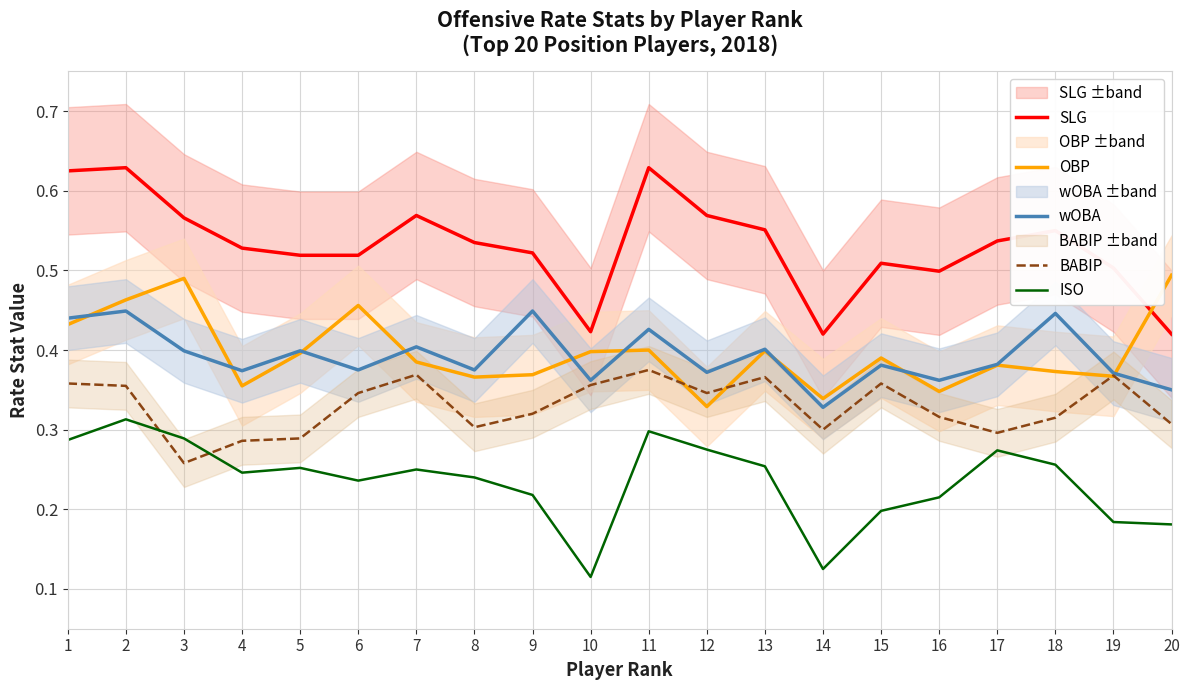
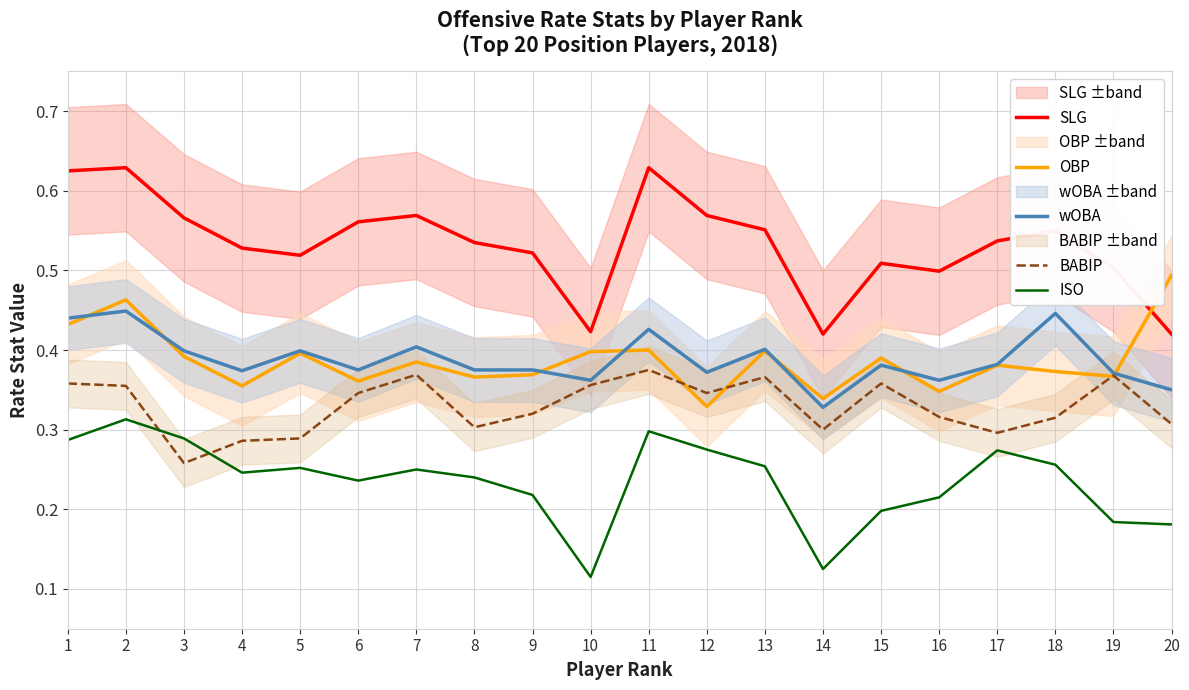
  {
    "SLG": {
      "1": 0.63,
      "2": 0.63,
      "3": 0.57,
      "4": 0.53,
      "5": 0.52,
-     "6": 0.52,
+     "6": 0.56,
      "7": 0.57,
      "8": 0.54,
      "9": 0.52,
      "10": 0.42,
      "11": 0.63,
      "12": 0.57,
      "13": 0.55,
      "14": 0.42,
      "15": 0.51,
      "16": 0.50,
      "17": 0.54,
      "20": 0.42
    },
    "OBP": {
      "1": 0.43,
      "2": 0.46,
-     "3": 0.49,
+     "3": 0.39,
      "4": 0.36,
-     "6": 0.46,
+     "6": 0.36,
      "7": 0.39,
      "8": 0.37,
      "9": 0.37,
      "10": 0.40,
      "11": 0.40,
      "12": 0.33,
      "14": 0.34,
      "18": 0.37,
      "20": 0.49
    },
    "wOBA": {
      "1": 0.44,
      "2": 0.45,
      "3": 0.40,
      "4": 0.37,
      "7": 0.40,
      "8": 0.38,
-     "9": 0.45,
+     "9": 0.38,
      "10": 0.36,
      "11": 0.43,
      "12": 0.37,
      "15": 0.38,
      "16": 0.36,
      "18": 0.45,
      "20": 0.35
    },
    "BABIP": {
      "1": 0.36,
      "2": 0.36,
      "3": 0.26,
      "4": 0.29,
      "5": 0.29,
      "6": 0.35,
      "7": 0.37,
      "8": 0.30,
      "9": 0.32,
      "10": 0.36,
      "11": 0.38,
      "12": 0.35,
      "13": 0.37,
      "14": 0.30,
      "15": 0.36,
      "16": 0.32,
      "17": 0.30,
      "18": 0.32,
      "20": 0.31
    },
    "ISO": {
      "1": 0.29,
      "2": 0.31,
      "4": 0.25,
      "5": 0.25,
      "6": 0.24,
      "7": 0.25,
      "8": 0.24,
      "9": 0.22,
      "10": 0.12,
      "11": 0.30,
      "12": 0.28,
      "13": 0.25,
      "14": 0.13,
      "15": 0.20,
      "16": 0.22,
      "17": 0.27,
      "18": 0.26,
      "19": 0.18,
      "20": 0.18
    }
  }
